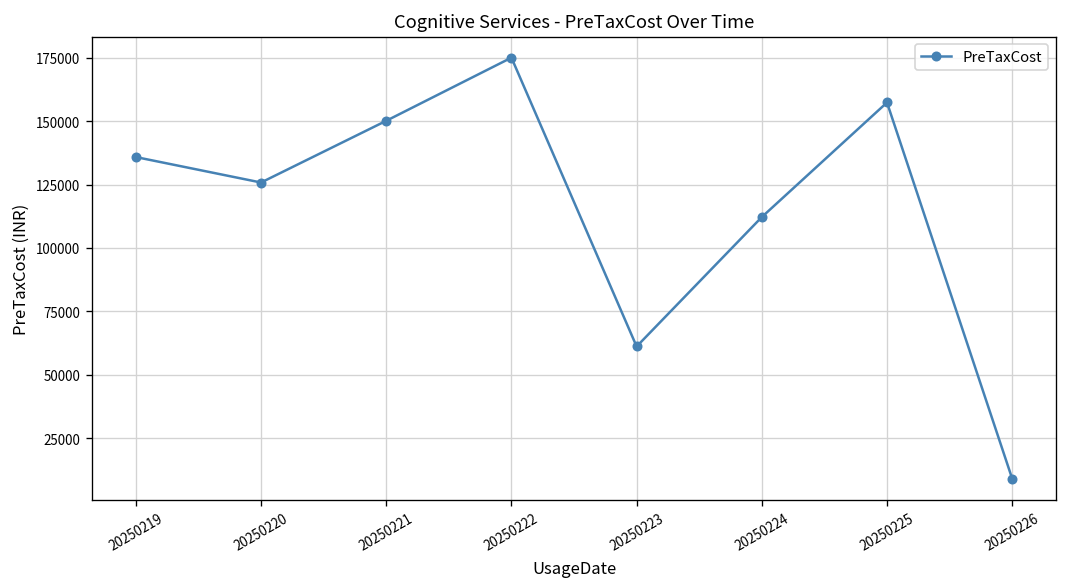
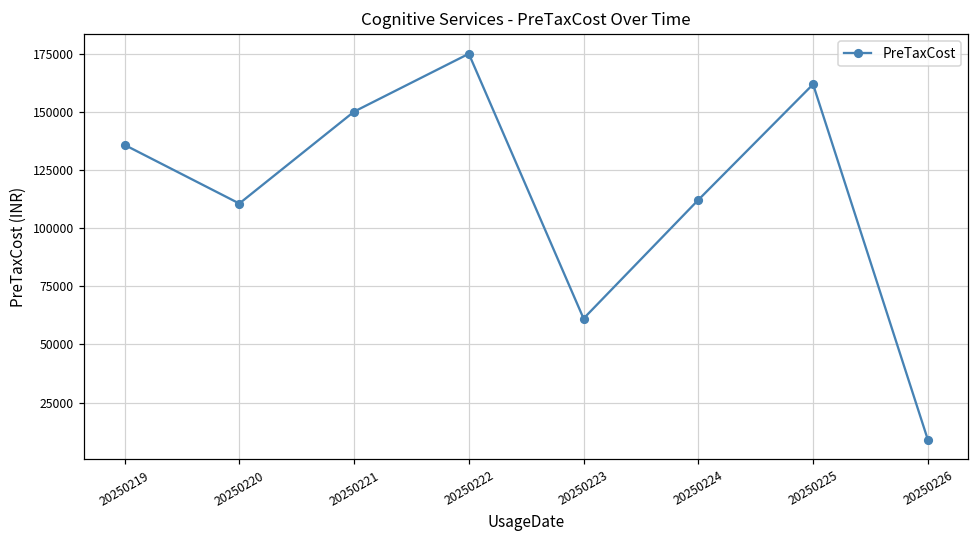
  {
    "20250219": 136000,
-   "20250220": 126000,
+   "20250220": 111000,
    "20250221": 150000,
    "20250222": 175000,
    "20250223": 61000,
    "20250224": 112000,
-   "20250225": 157000,
+   "20250225": 162000,
    "20250226": 9000
  }
